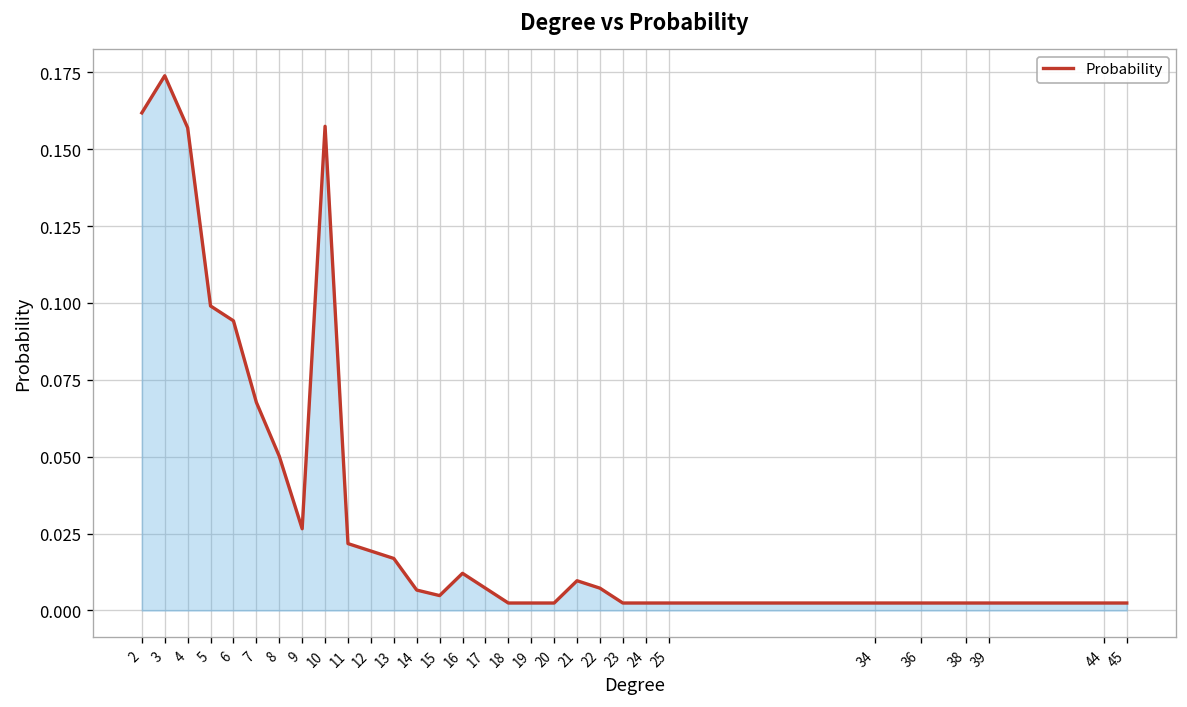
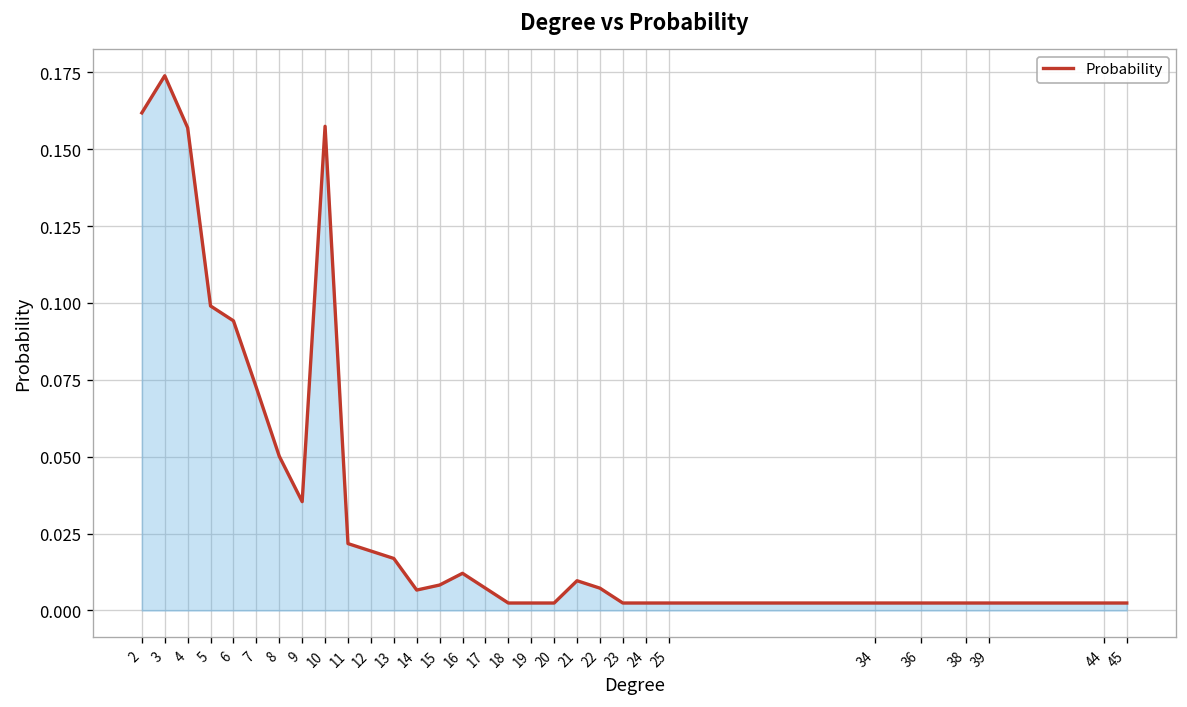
  {
    "2": 0.162,
    "3": 0.174,
    "4": 0.157,
    "5": 0.099,
    "6": 0.094,
-   "7": 0.068,
+   "7": 0.072,
    "8": 0.050,
-   "9": 0.027,
+   "9": 0.035,
    "10": 0.157,
    "11": 0.022,
    "12": 0.019,
    "13": 0.017,
    "14": 0.007,
-   "15": 0.005,
+   "15": 0.008,
    "16": 0.012,
    "17": 0.007,
    "18": 0.002,
    "19": 0.002,
    "20": 0.002,
    "21": 0.010,
    "22": 0.007,
    "23": 0.002,
    "24": 0.002,
    "25": 0.002,
    "34": 0.002,
    "36": 0.002,
    "38": 0.002,
    "39": 0.002,
    "44": 0.002,
    "45": 0.002
  }
